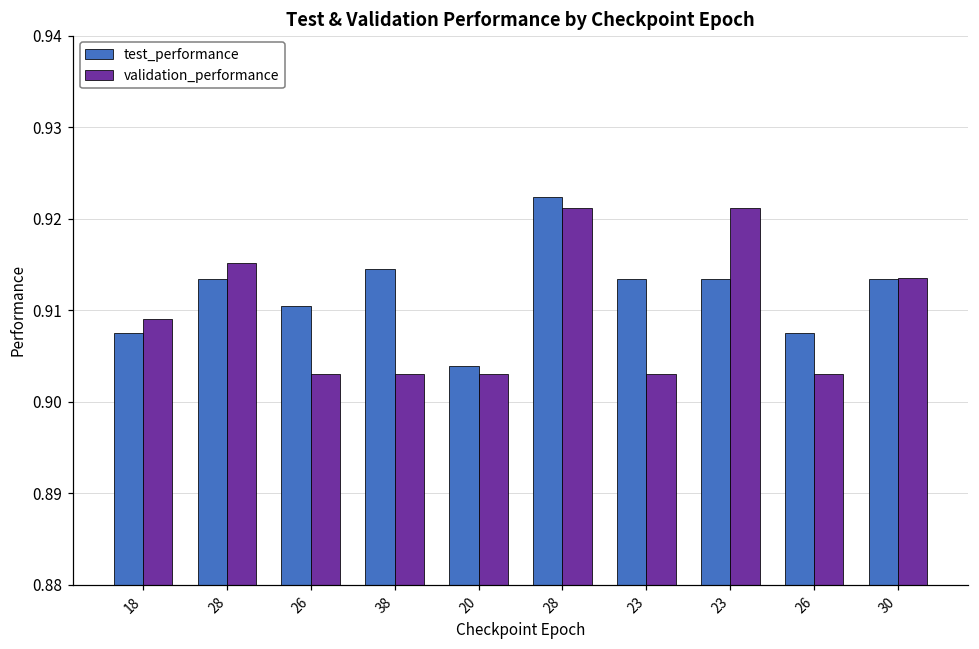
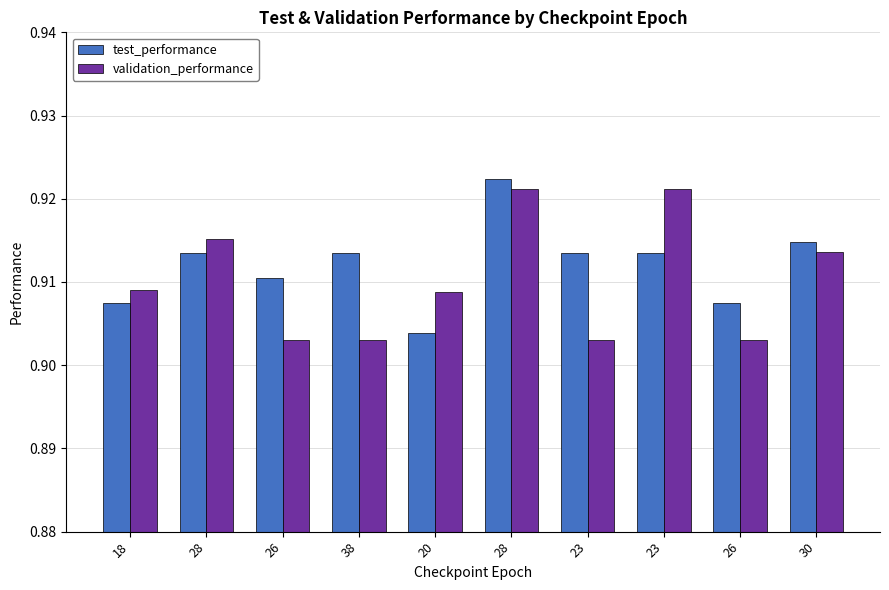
  {
    "test_performance": {
      "18": 0.907,
-     "38": 0.915,
+     "38": 0.913,
      "20": 0.904,
-     "30": 0.913
+     "30": 0.915
    },
    "validation_performance": {
      "18": 0.909,
      "38": 0.903,
-     "20": 0.903,
+     "20": 0.909,
      "30": 0.914
    }
  }
